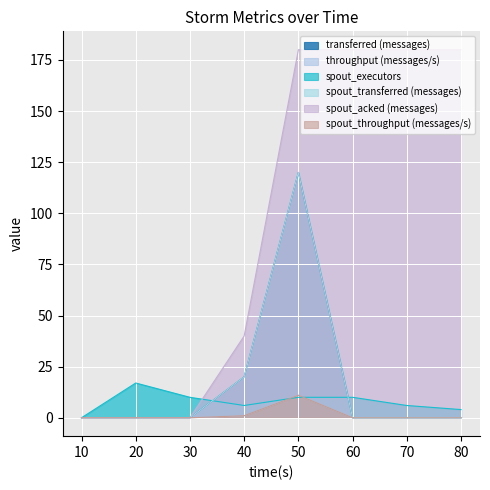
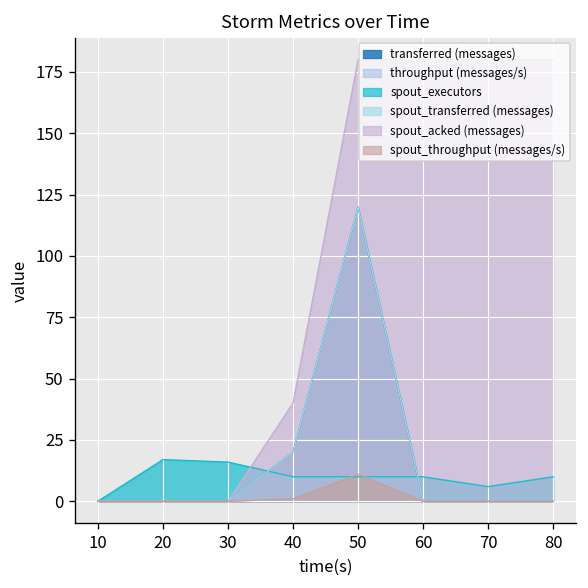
  {
    "spout_executors": {
      "20": 17,
-     "30": 10,
-     "40": 6,
+     "30": 16,
+     "40": 10,
      "60": 10,
      "70": 6,
-     "80": 4
+     "80": 10
    }
  }
